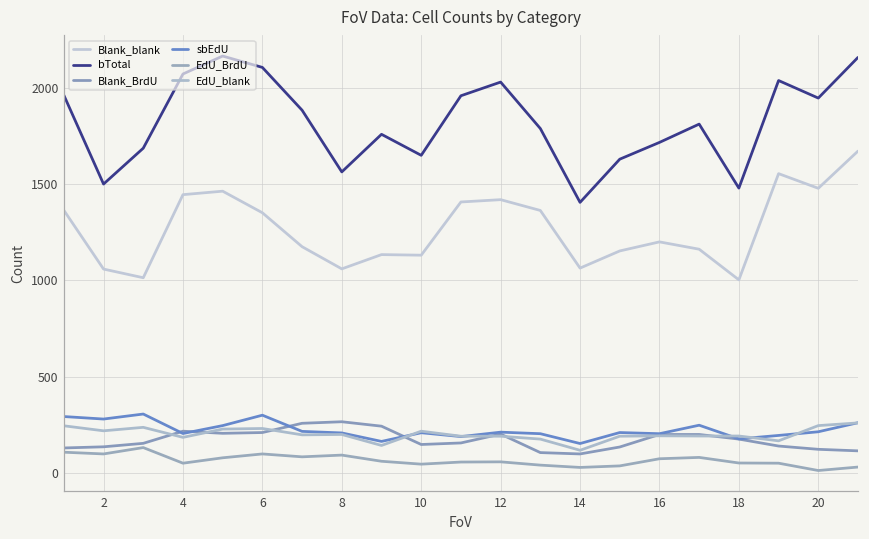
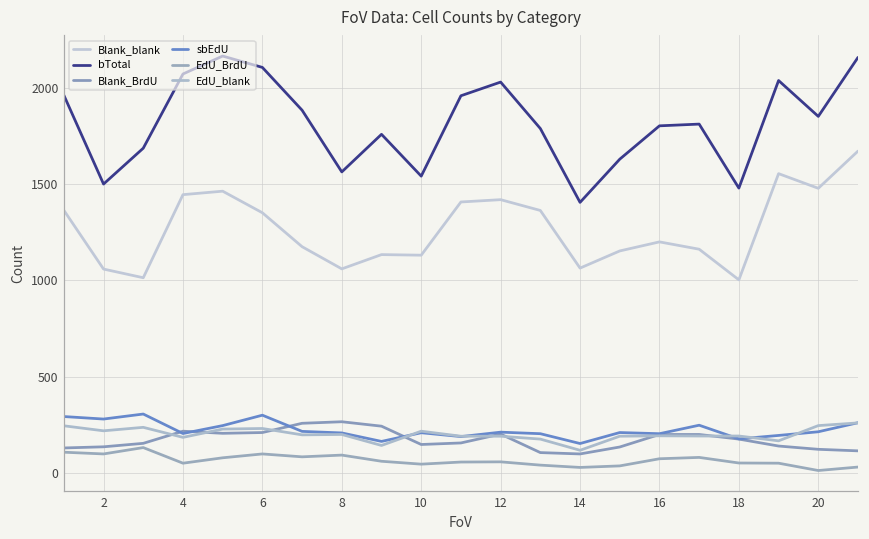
  {
    "bTotal": {
      "2": 1500,
      "6": 2110,
      "8": 1560,
-     "10": 1650,
+     "10": 1540,
      "12": 2030,
      "14": 1410,
-     "16": 1720,
+     "16": 1800,
      "18": 1480,
-     "20": 1950
+     "20": 1850
    }
  }
